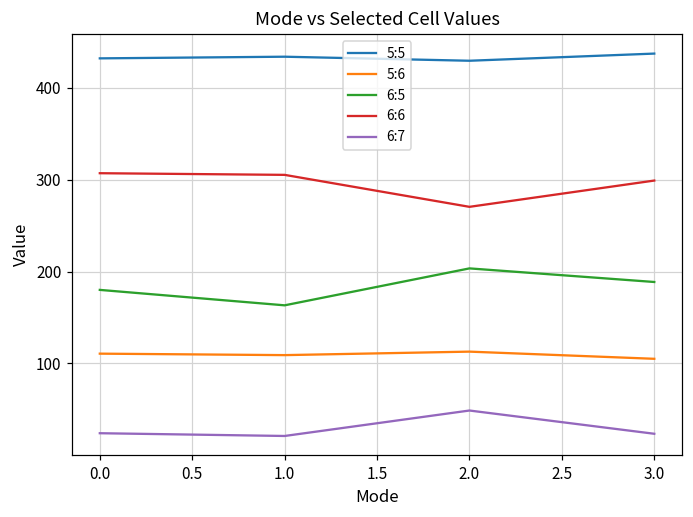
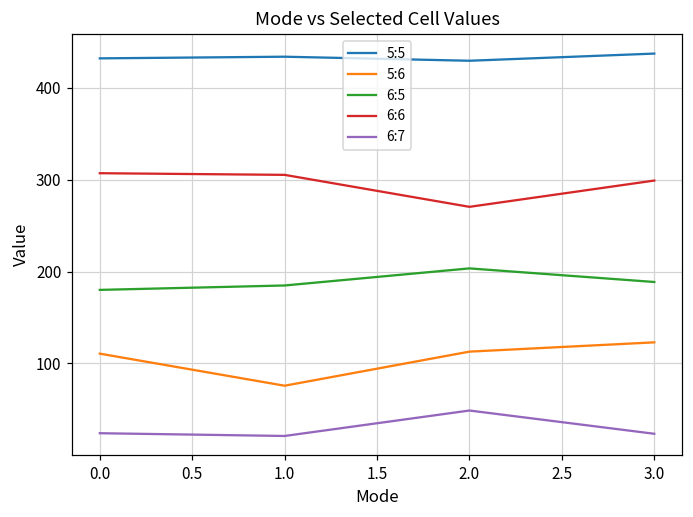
  {
    "5:5": {
      "0.0": 430,
      "1.0": 430,
      "2.0": 430,
      "3.0": 440
    },
    "5:6": {
      "0.0": 110,
-     "1.0": 110,
+     "1.0": 80,
      "2.0": 110,
-     "3.0": 110
+     "3.0": 120
    },
    "6:5": {
      "0.0": 180,
-     "1.0": 160,
+     "1.0": 180,
      "2.0": 200,
      "3.0": 190
    },
    "6:6": {
      "0.0": 310,
      "1.0": 310,
      "2.0": 270,
      "3.0": 300
    },
    "6:7": {
      "0.0": 20,
      "1.0": 20,
      "2.0": 50,
      "3.0": 20
    }
  }
